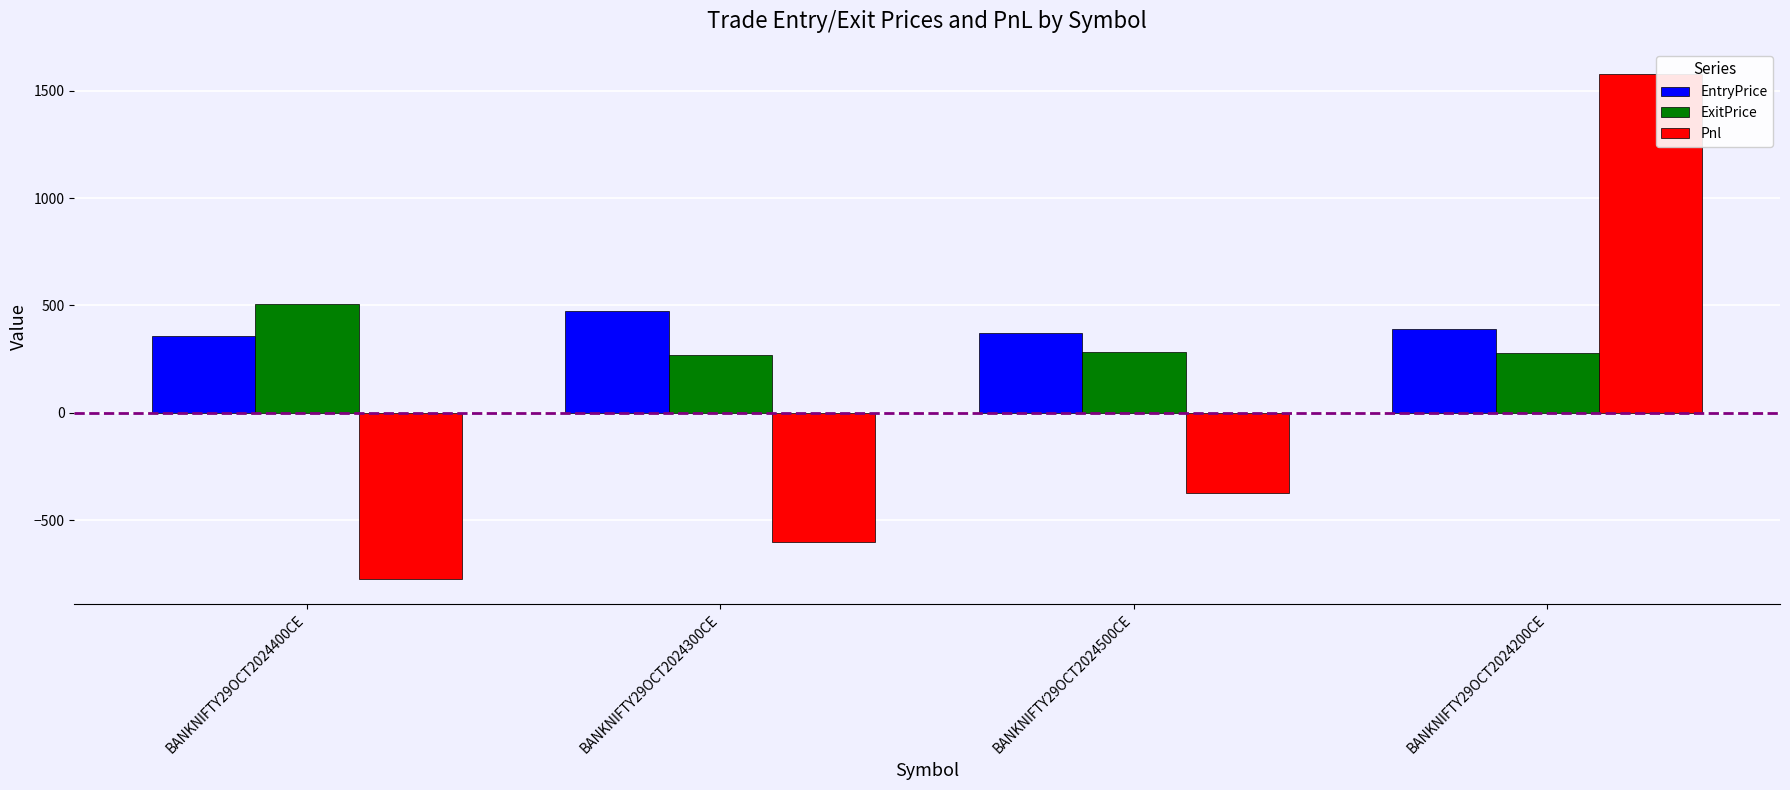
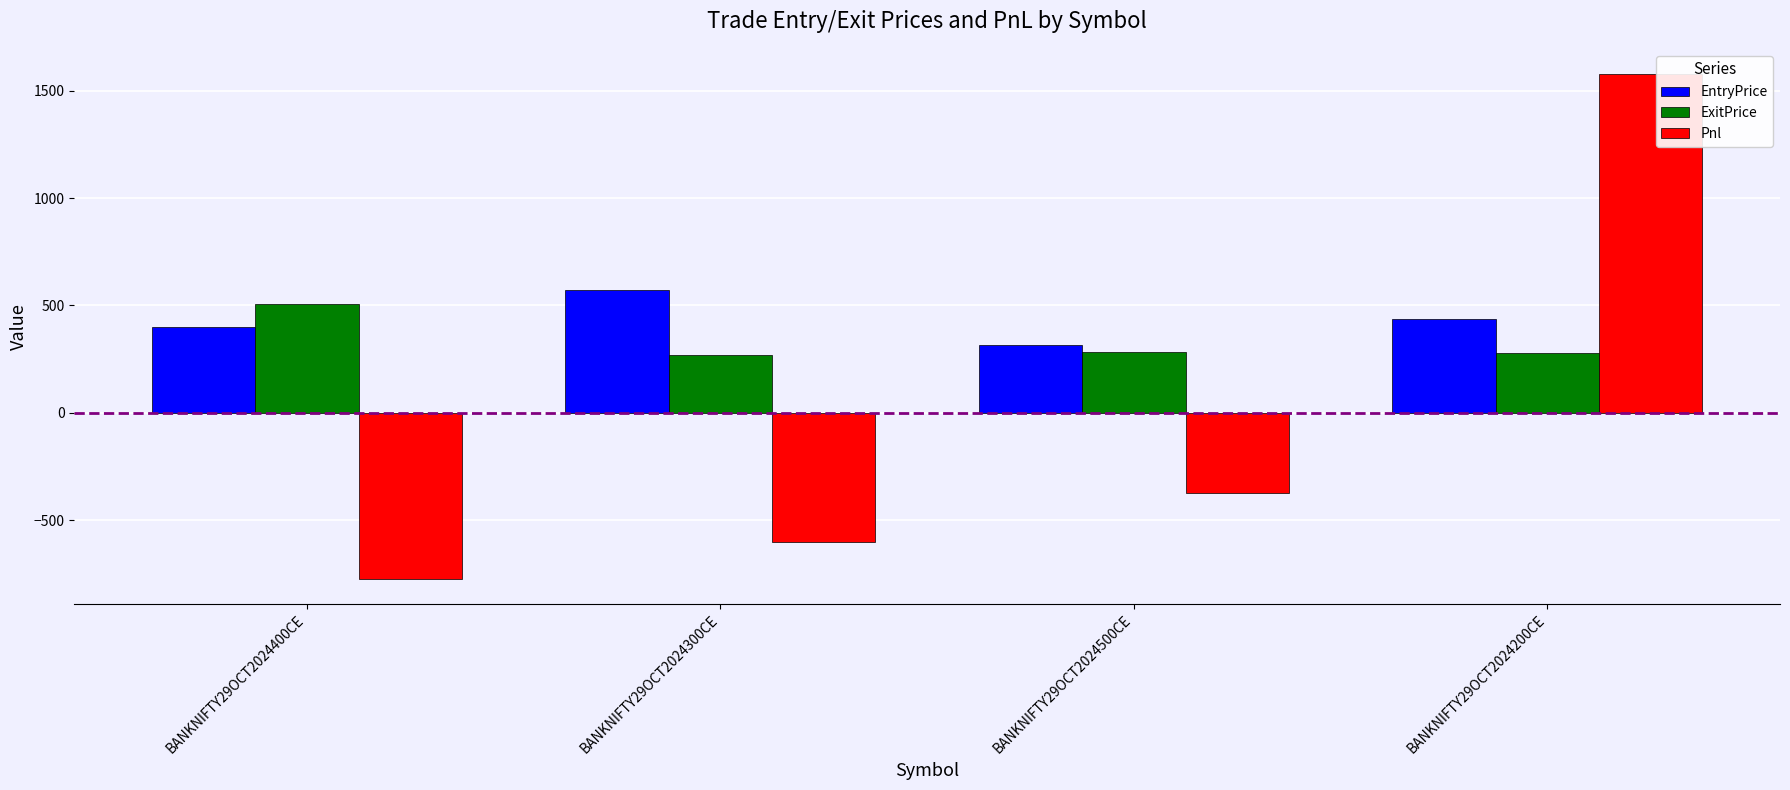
  {
    "EntryPrice": {
-     "BANKNIFTY29OCT2024400CE": 360,
-     "BANKNIFTY29OCT2024300CE": 470,
-     "BANKNIFTY29OCT2024500CE": 370,
-     "BANKNIFTY29OCT2024200CE": 390
+     "BANKNIFTY29OCT2024400CE": 400,
+     "BANKNIFTY29OCT2024300CE": 570,
+     "BANKNIFTY29OCT2024500CE": 320,
+     "BANKNIFTY29OCT2024200CE": 430
    },
    "ExitPrice": {
      "BANKNIFTY29OCT2024400CE": 510,
      "BANKNIFTY29OCT2024300CE": 270,
      "BANKNIFTY29OCT2024500CE": 280,
      "BANKNIFTY29OCT2024200CE": 280
    },
    "Pnl": {
      "BANKNIFTY29OCT2024400CE": -770,
      "BANKNIFTY29OCT2024300CE": -600,
      "BANKNIFTY29OCT2024500CE": -370,
      "BANKNIFTY29OCT2024200CE": 1580
    }
  }
